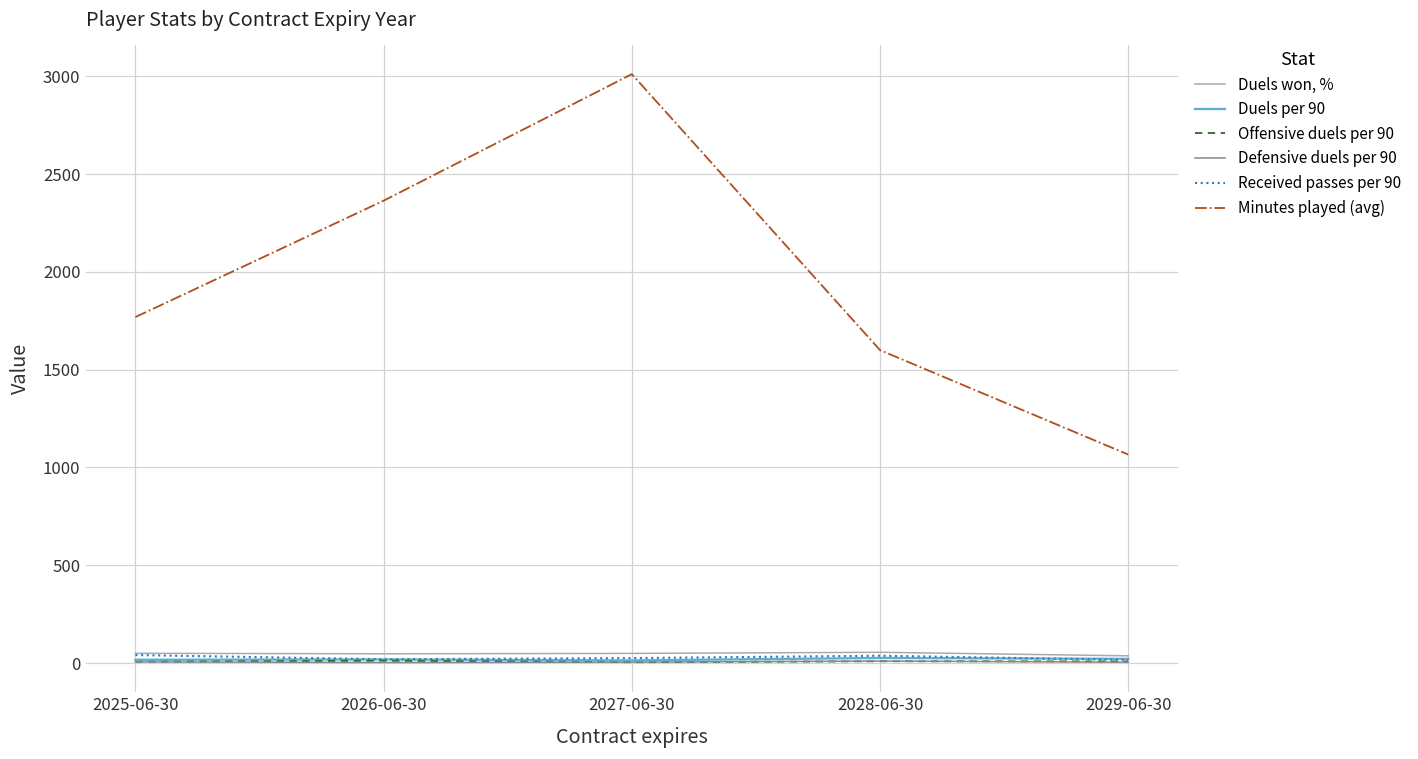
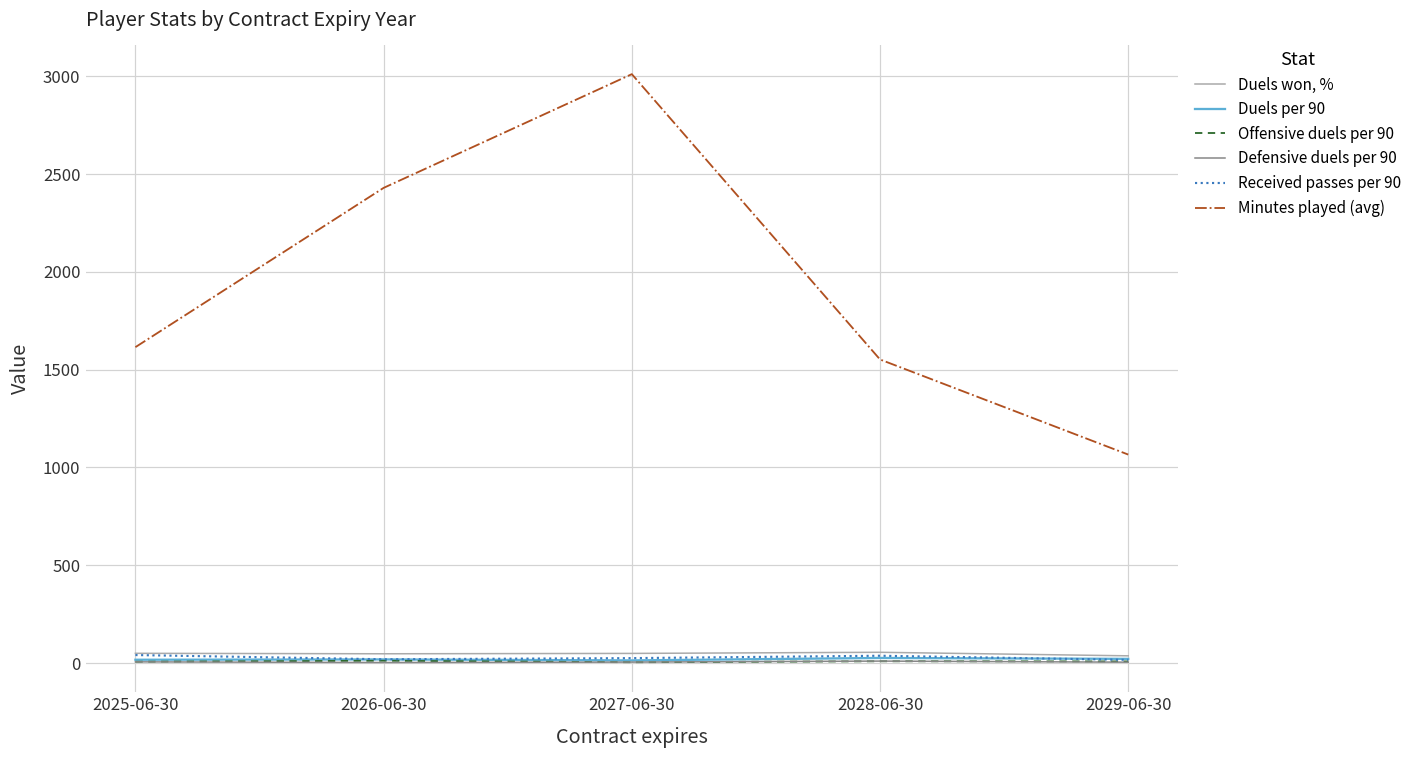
  {
    "Minutes played (avg)": {
-     "2025-06-30": 1770,
-     "2026-06-30": 2360,
+     "2025-06-30": 1620,
+     "2026-06-30": 2430,
      "2027-06-30": 3010,
-     "2028-06-30": 1600,
+     "2028-06-30": 1550,
      "2029-06-30": 1070
    }
  }
